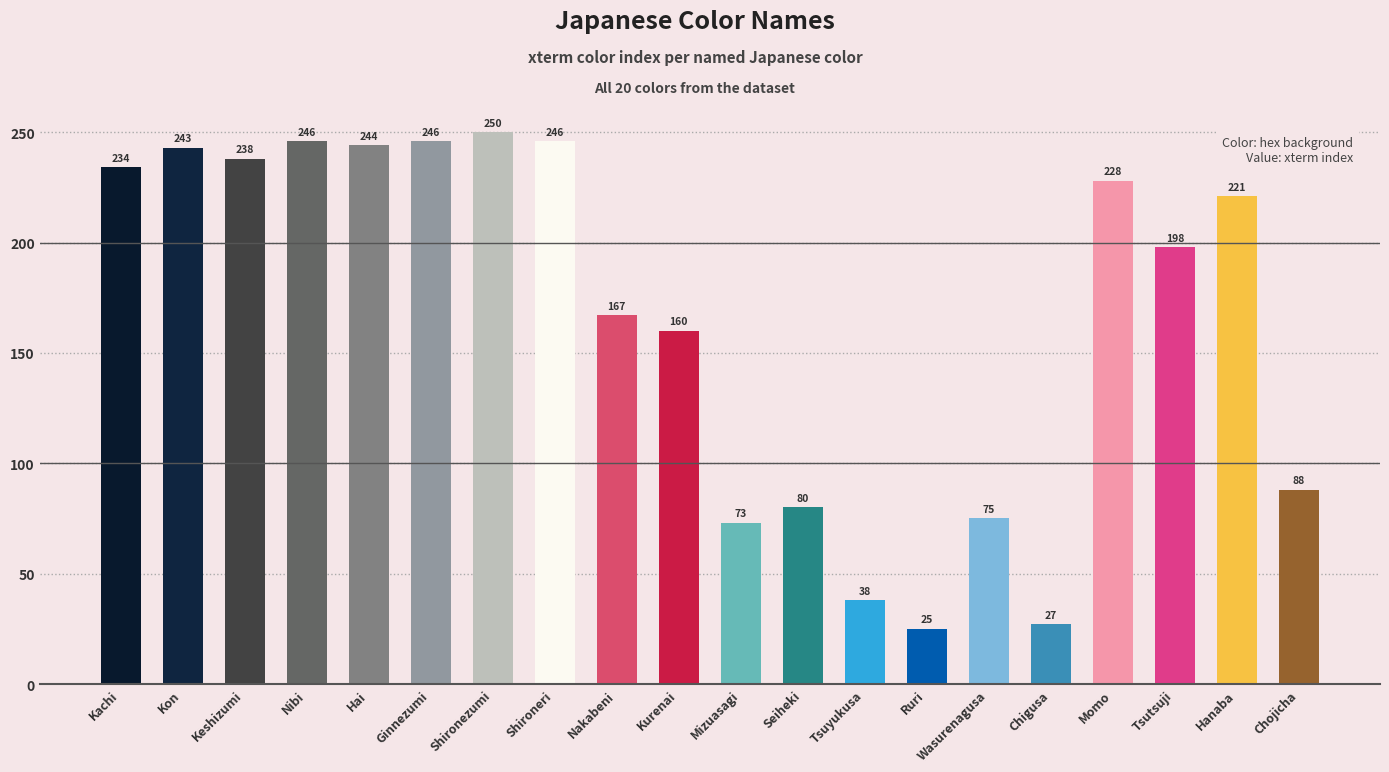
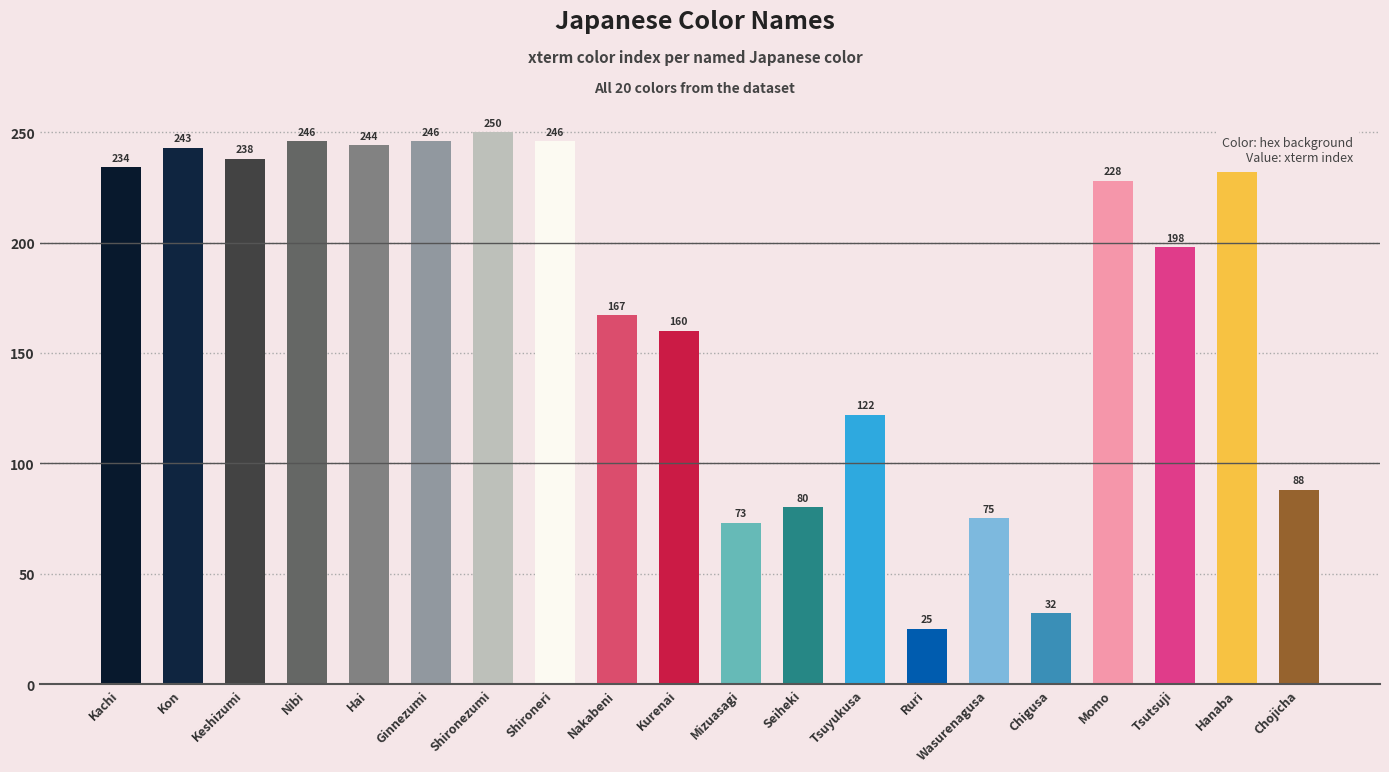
  {
    "Kachi": 234,
    "Kon": 243,
    "Keshizumi": 238,
    "Nibi": 246,
    "Hai": 244,
    "Ginnezumi": 246,
    "Shironezumi": 250,
    "Shironeri": 246,
    "Nakabeni": 167,
    "Kurenai": 160,
    "Mizuasagi": 73,
    "Seiheki": 80,
-   "Tsuyukusa": 38,
+   "Tsuyukusa": 122,
    "Ruri": 25,
    "Wasurenagusa": 75,
-   "Chigusa": 27,
+   "Chigusa": 32,
    "Momo": 228,
    "Tsutsuji": 198,
-   "Hanaba": 221,
+   "Hanaba": 232,
    "Chojicha": 88
  }
